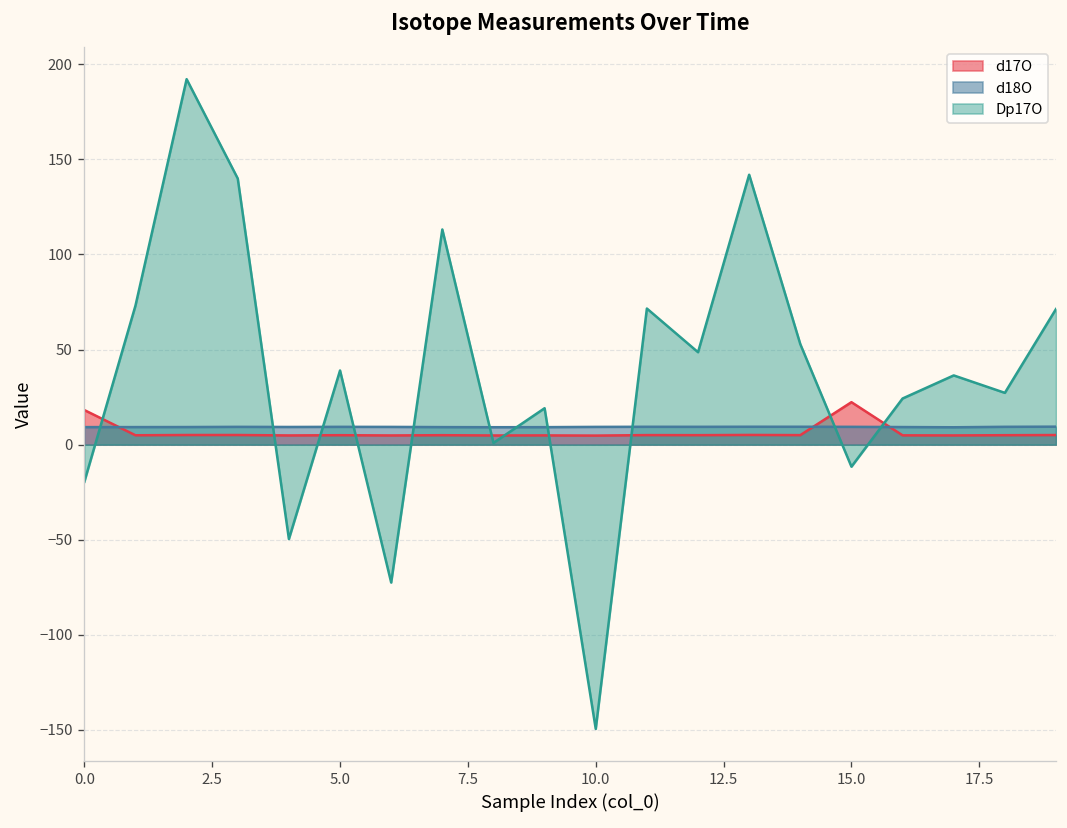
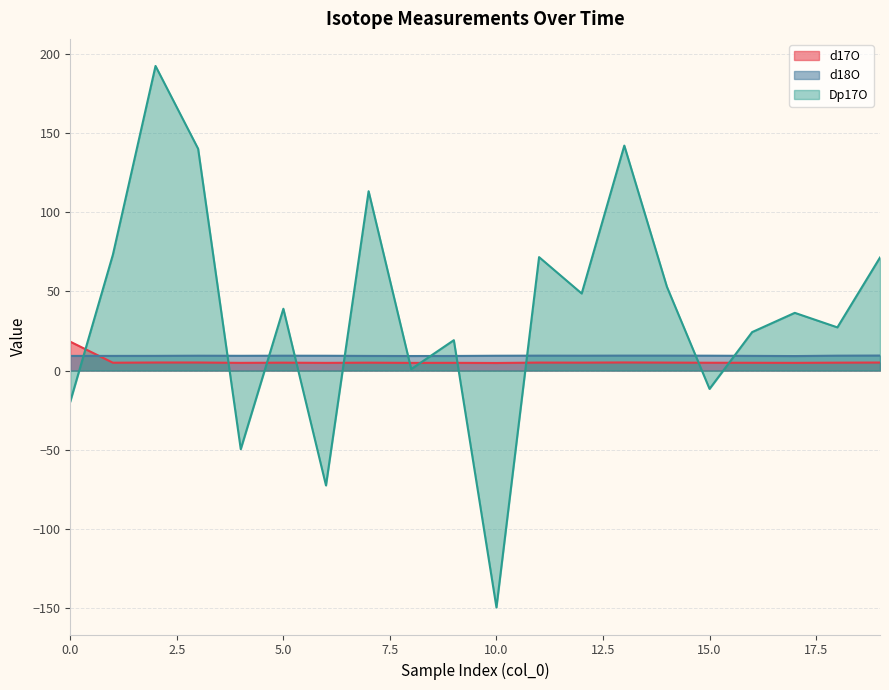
  {
    "d17O": {
      "0.0": 18,
      "5.0": 5,
      "10.0": 5,
-     "15.0": 22
+     "15.0": 5
    }
  }
